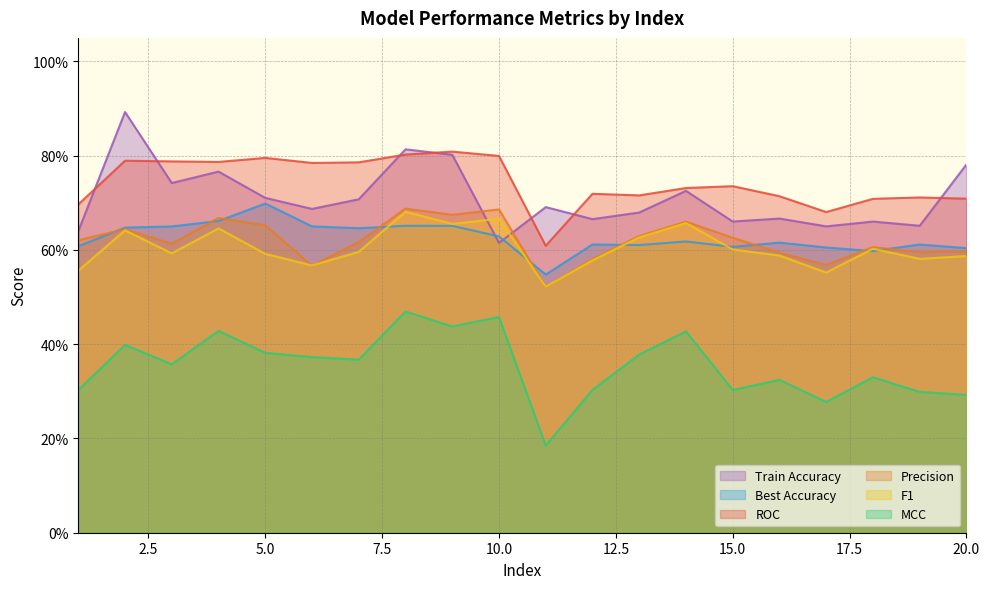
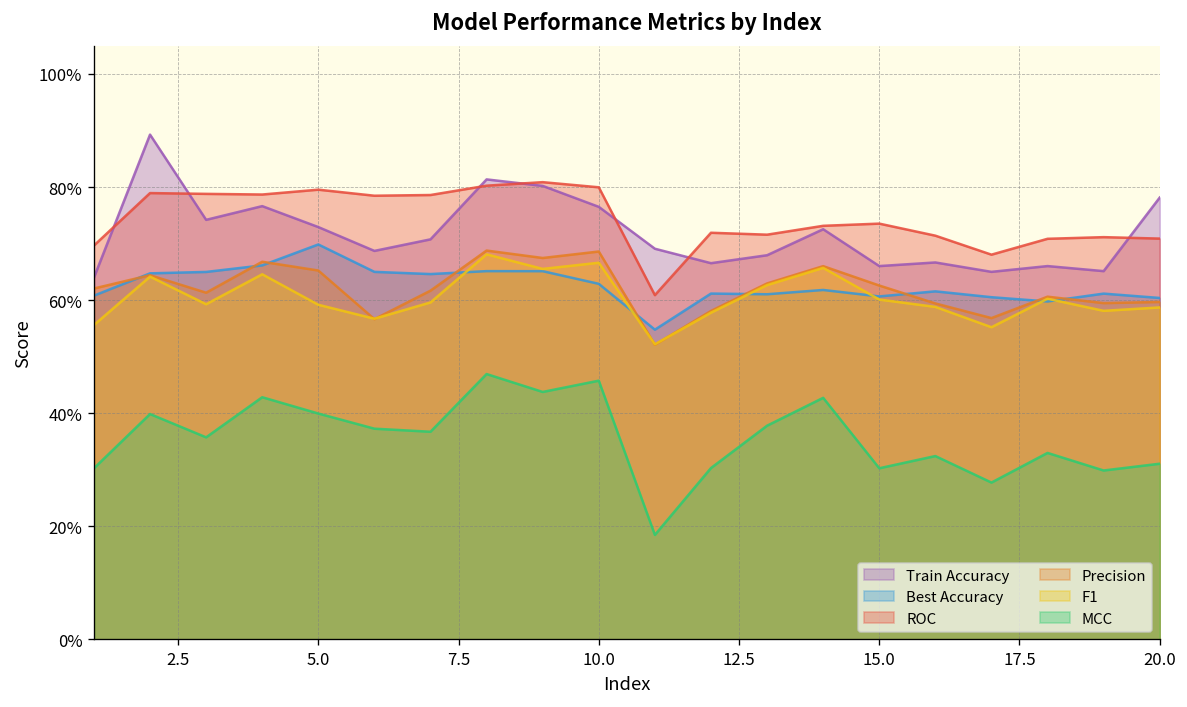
  {
    "Train Accuracy": {
-     "5.0": "71%",
-     "10.0": "61%",
+     "5.0": "73%",
+     "10.0": "77%",
      "15.0": "66%",
      "20.0": "78%"
    },
    "Best Accuracy": {
      "5.0": "70%",
      "10.0": "63%",
      "15.0": "61%",
      "20.0": "60%"
    },
    "MCC": {
-     "5.0": "38%",
+     "5.0": "40%",
      "10.0": "46%",
      "15.0": "30%",
-     "20.0": "29%"
+     "20.0": "31%"
    }
  }
